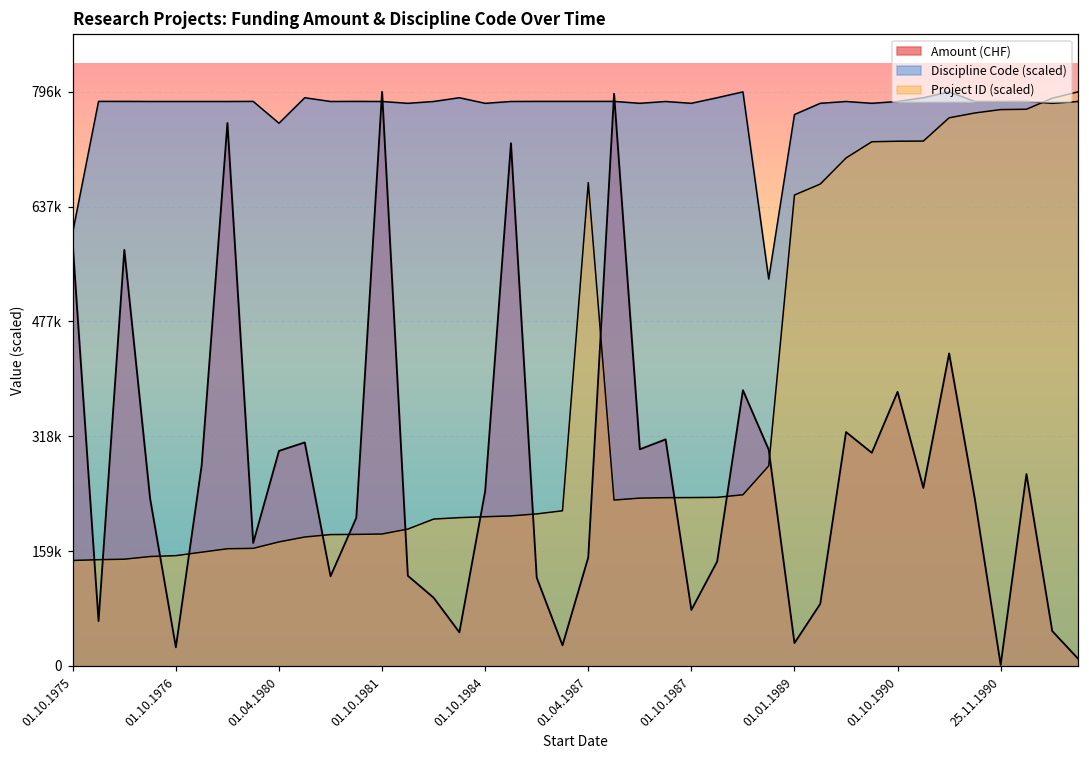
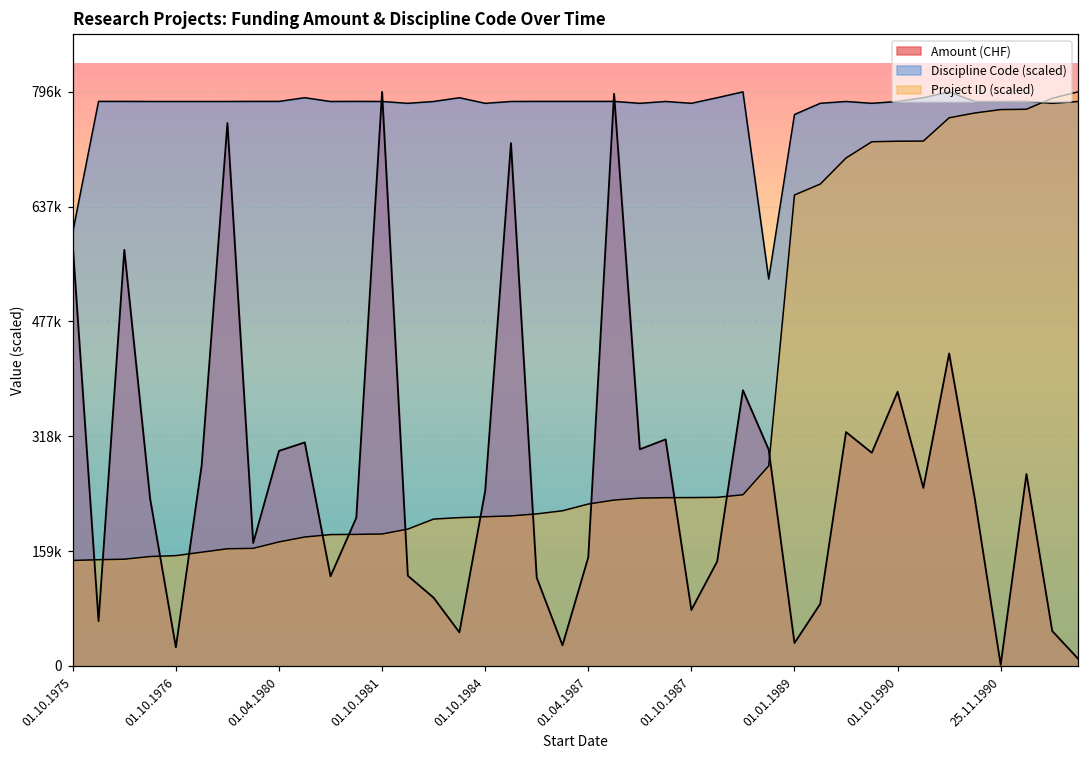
  {
    "Amount (CHF)": {
      "01.10.1975": 580000,
      "01.04.1980": 300000,
      "01.04.1987": 150000,
      "01.01.1989": 30000,
      "25.11.1990": 0
    },
    "Discipline Code (scaled)": {
      "01.10.1975": 600000,
-     "01.04.1980": 750000,
+     "01.04.1980": 780000,
      "01.04.1987": 780000,
      "01.01.1989": 760000,
      "25.11.1990": 780000
    },
    "Project ID (scaled)": {
      "01.10.1975": 150000,
      "01.04.1980": 170000,
-     "01.04.1987": 670000,
+     "01.04.1987": 220000,
      "01.01.1989": 650000,
      "25.11.1990": 770000
    }
  }
